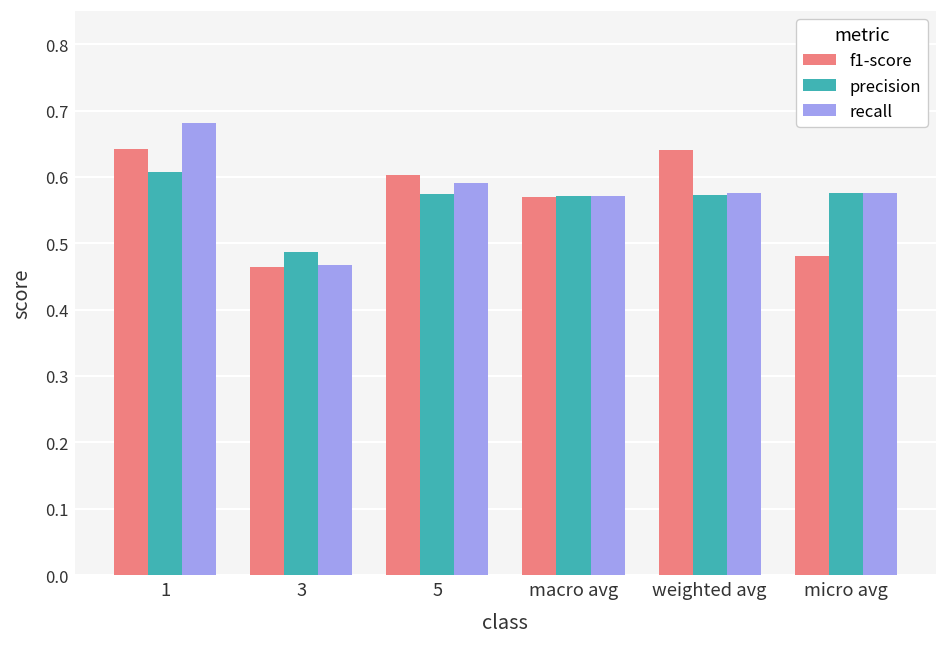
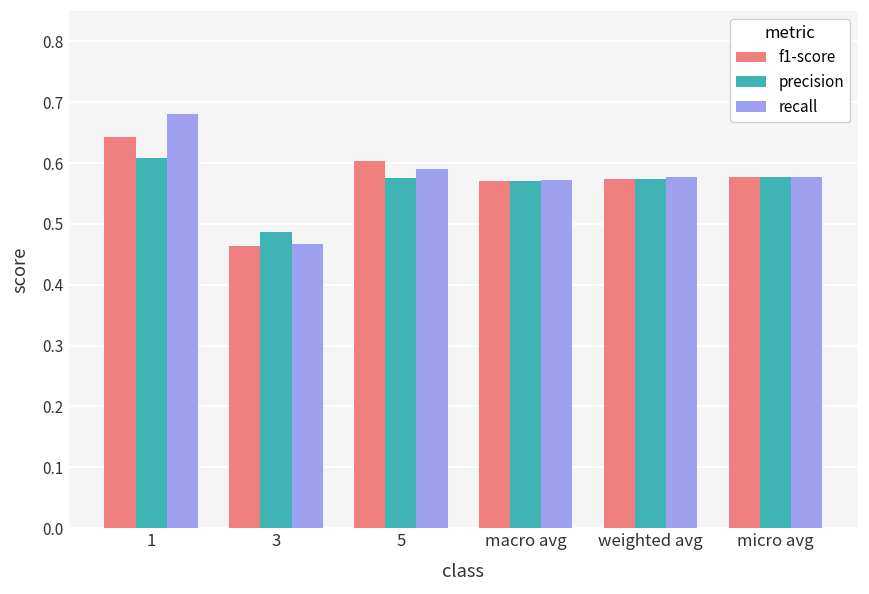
  {
    "f1-score": {
      "1": 0.64,
      "3": 0.46,
      "5": 0.60,
      "macro avg": 0.57,
-     "weighted avg": 0.64,
-     "micro avg": 0.48
+     "weighted avg": 0.57,
+     "micro avg": 0.58
    },
    "precision": {
      "1": 0.61,
      "3": 0.49,
      "5": 0.57,
      "macro avg": 0.57,
      "weighted avg": 0.57,
      "micro avg": 0.58
    },
    "recall": {
      "1": 0.68,
      "3": 0.47,
      "5": 0.59,
      "macro avg": 0.57,
      "weighted avg": 0.58,
      "micro avg": 0.58
    }
  }
